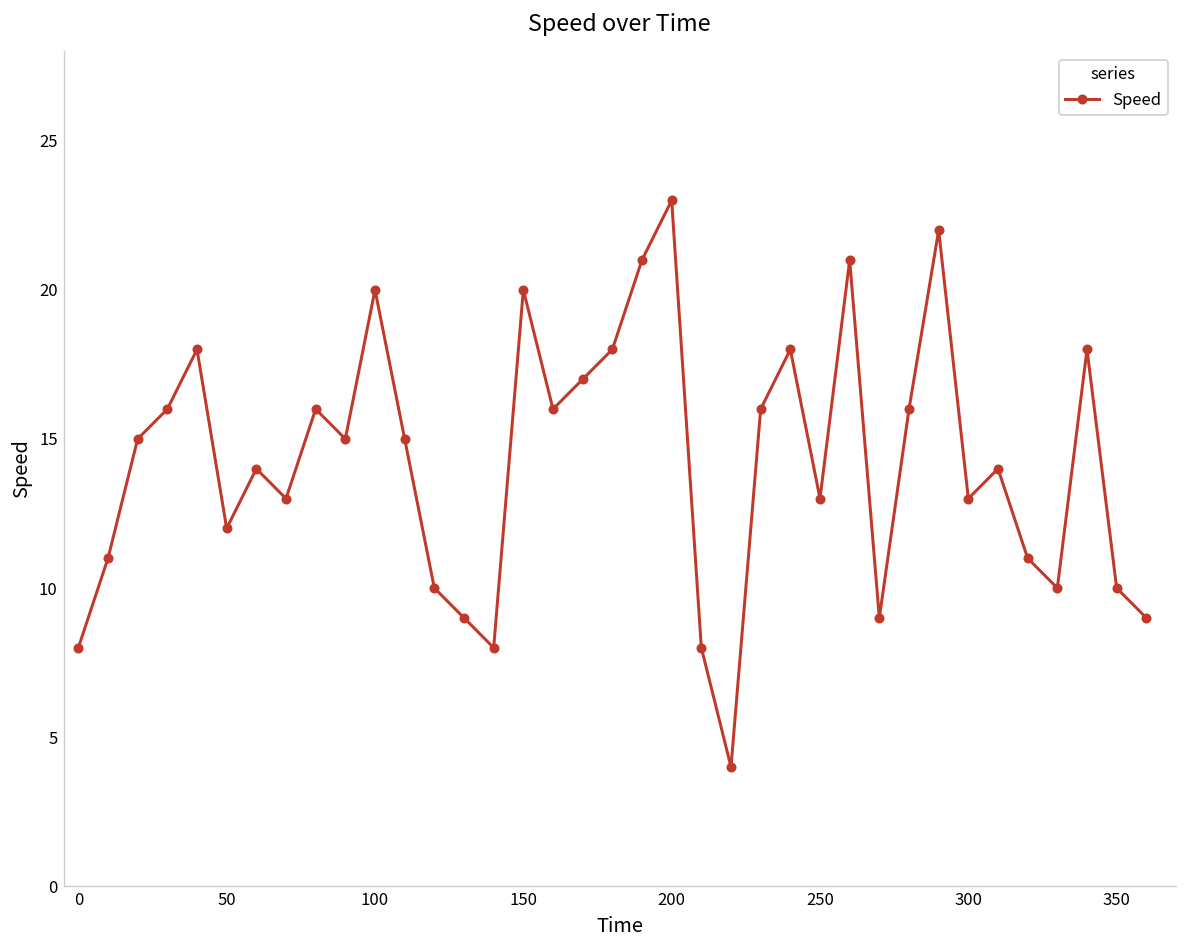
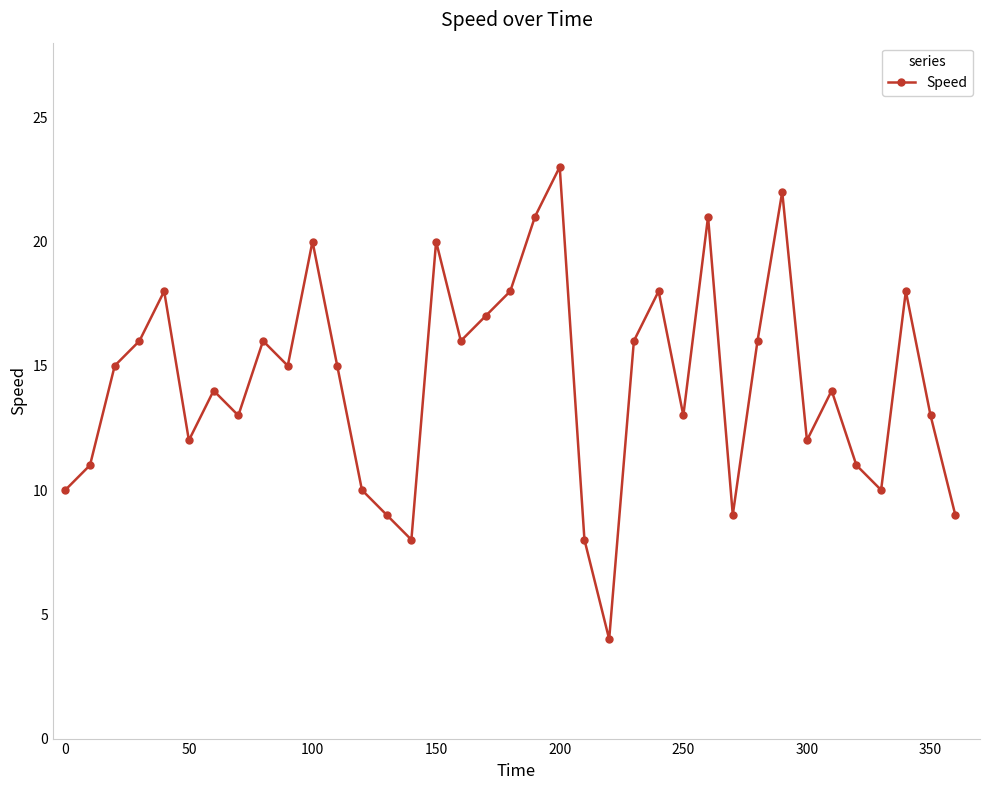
  {
-   "0": 8,
+   "0": 10,
    "50": 12,
    "100": 20,
    "150": 20,
    "200": 23,
    "250": 13,
-   "300": 13,
-   "350": 10
+   "300": 12,
+   "350": 13
  }
